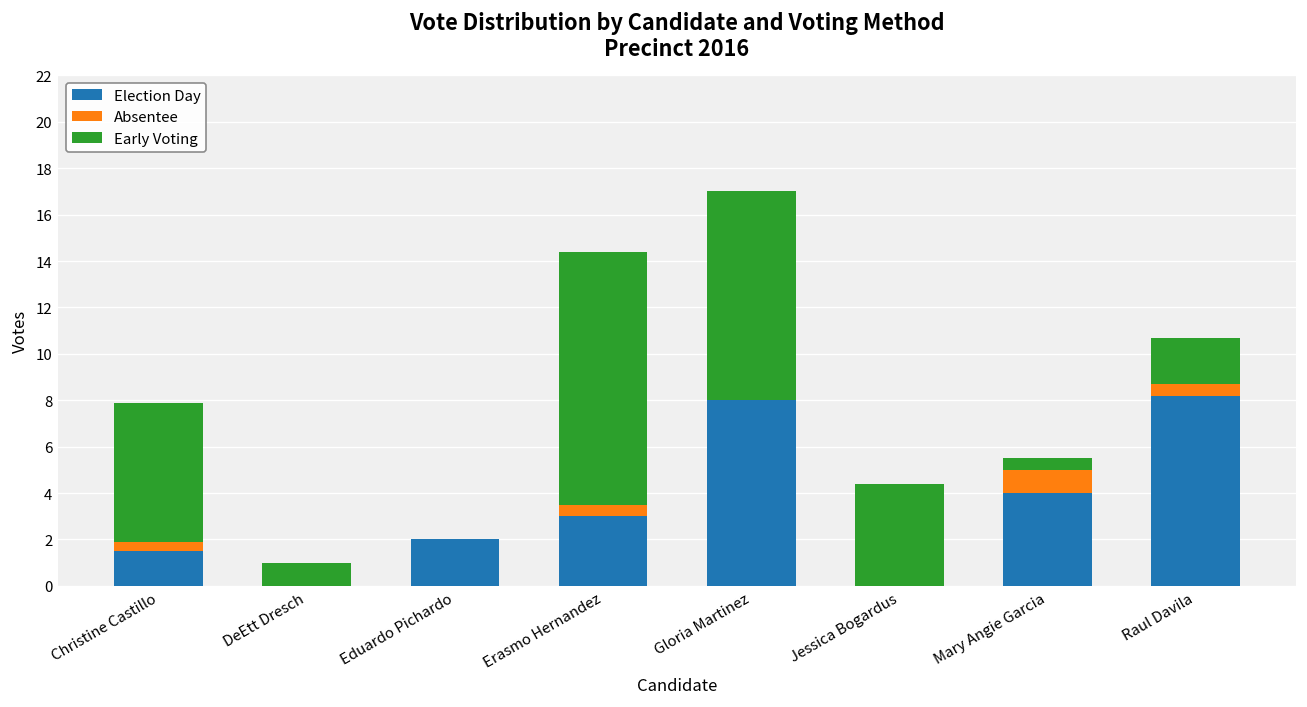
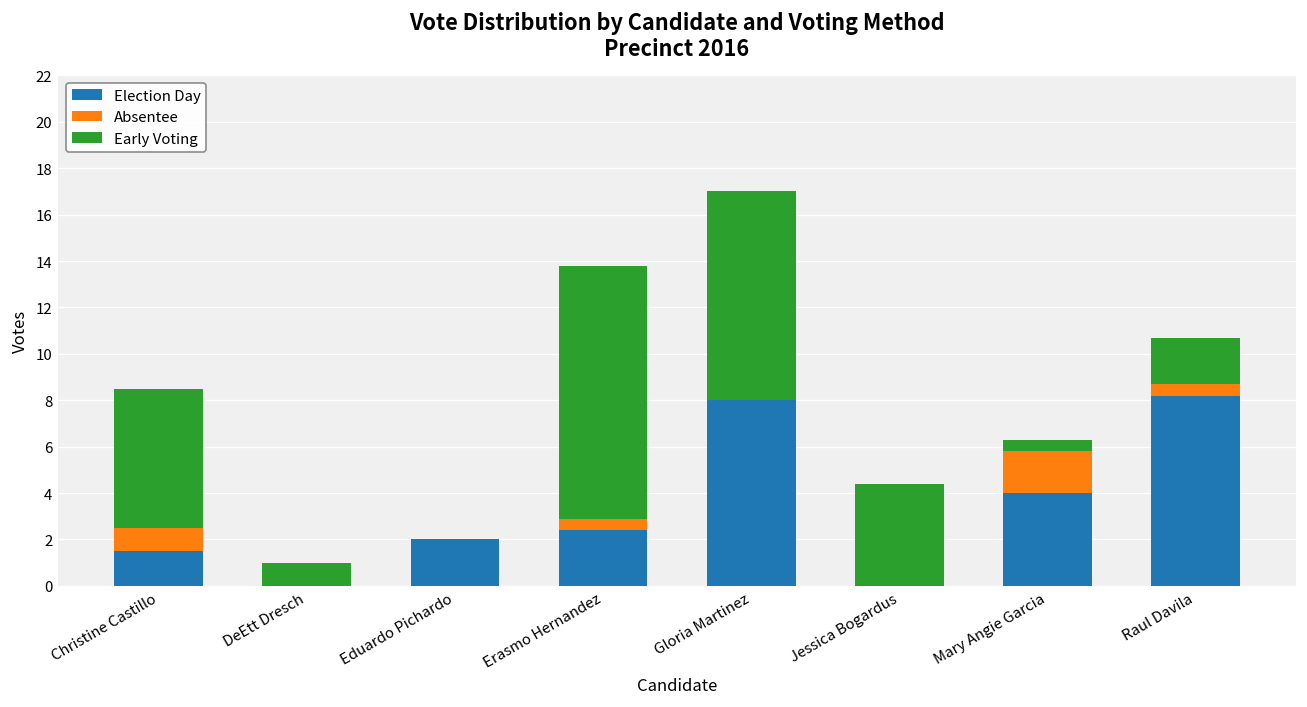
  {
    "Election Day": {
      "Christine Castillo": 1.5,
      "DeEtt Dresch": 0.0,
      "Eduardo Pichardo": 2.0,
-     "Erasmo Hernandez": 3.0,
+     "Erasmo Hernandez": 2.4,
      "Gloria Martinez": 8.0,
      "Jessica Bogardus": 0.0,
      "Mary Angie Garcia": 4.0,
      "Raul Davila": 8.2
    },
    "Absentee": {
-     "Christine Castillo": 0.4,
+     "Christine Castillo": 1.0,
      "DeEtt Dresch": 0.0,
      "Eduardo Pichardo": 0.0,
      "Erasmo Hernandez": 0.5,
      "Gloria Martinez": 0.0,
      "Jessica Bogardus": 0.0,
-     "Mary Angie Garcia": 1.0,
+     "Mary Angie Garcia": 1.8,
      "Raul Davila": 0.5
    },
    "Early Voting": {
      "Christine Castillo": 6.0,
      "DeEtt Dresch": 1.0,
      "Eduardo Pichardo": 0.0,
      "Erasmo Hernandez": 10.9,
      "Gloria Martinez": 9.0,
      "Jessica Bogardus": 4.4,
      "Mary Angie Garcia": 0.5,
      "Raul Davila": 2.0
    }
  }
